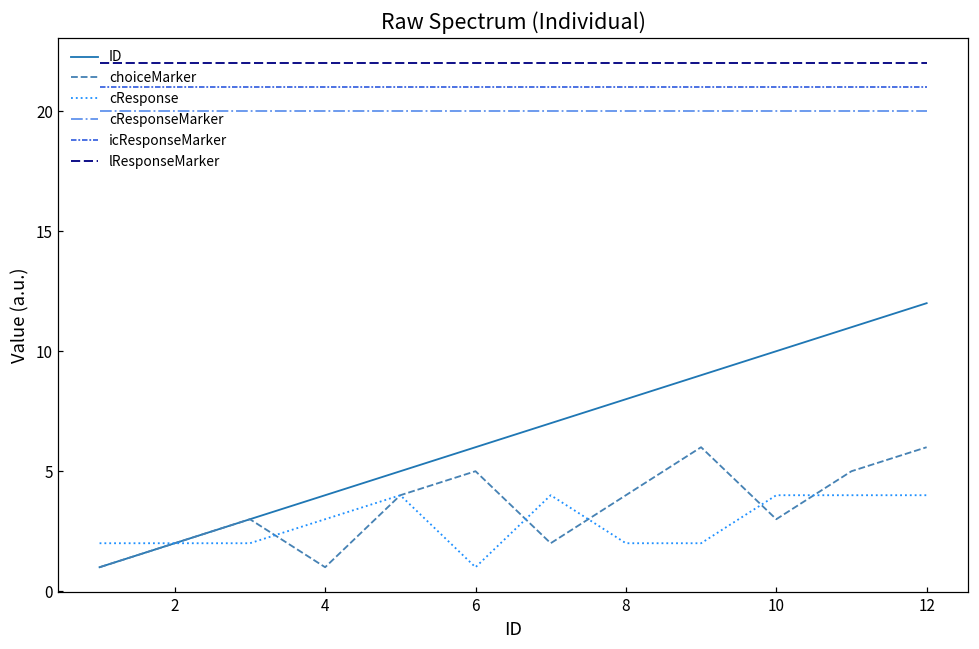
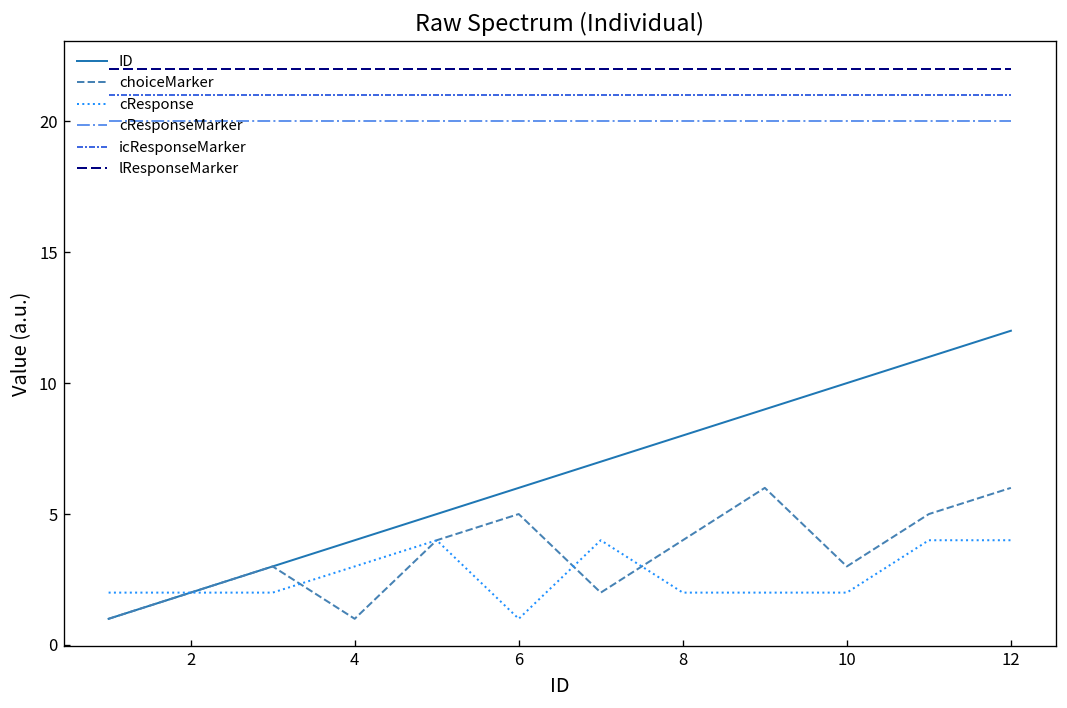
  {
    "cResponse": {
      "4": 3,
      "6": 1,
      "8": 2,
-     "10": 4,
+     "10": 2,
      "12": 4
    },
    "lResponseMarker": {
      "2": 22,
      "4": 22,
      "6": 22,
      "8": 22,
      "10": 22,
      "12": 22
    }
  }
